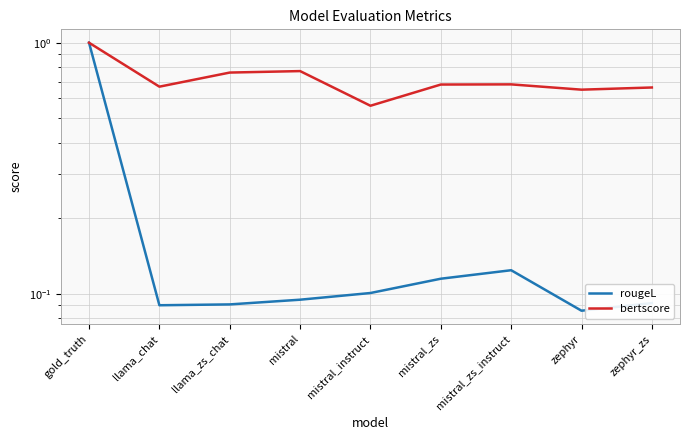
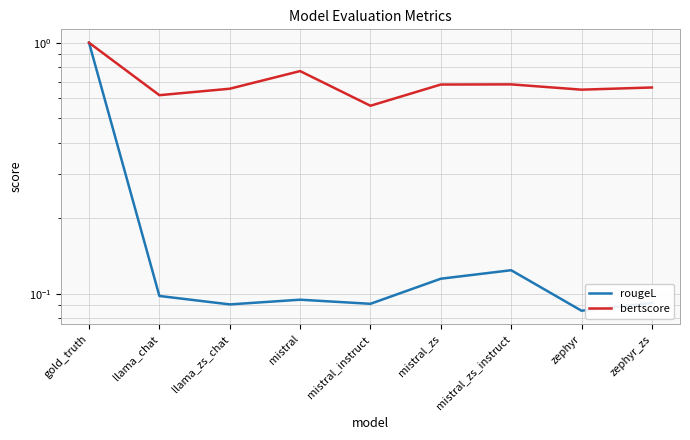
  {
    "rougeL": {
-     "llama_chat": 0.090,
+     "llama_chat": 0.098,
      "llama_zs_chat": 0.091,
      "mistral": 0.095,
-     "mistral_instruct": 0.101,
+     "mistral_instruct": 0.091,
      "mistral_zs": 0.11,
      "mistral_zs_instruct": 0.12,
      "zephyr": 0.086
    },
    "bertscore": {
-     "llama_chat": 0.67,
-     "llama_zs_chat": 0.76,
+     "llama_chat": 0.62,
+     "llama_zs_chat": 0.66,
      "mistral": 0.77,
      "mistral_instruct": 0.56,
      "mistral_zs": 0.68,
      "mistral_zs_instruct": 0.68,
      "zephyr": 0.65,
      "zephyr_zs": 0.66
    }
  }
